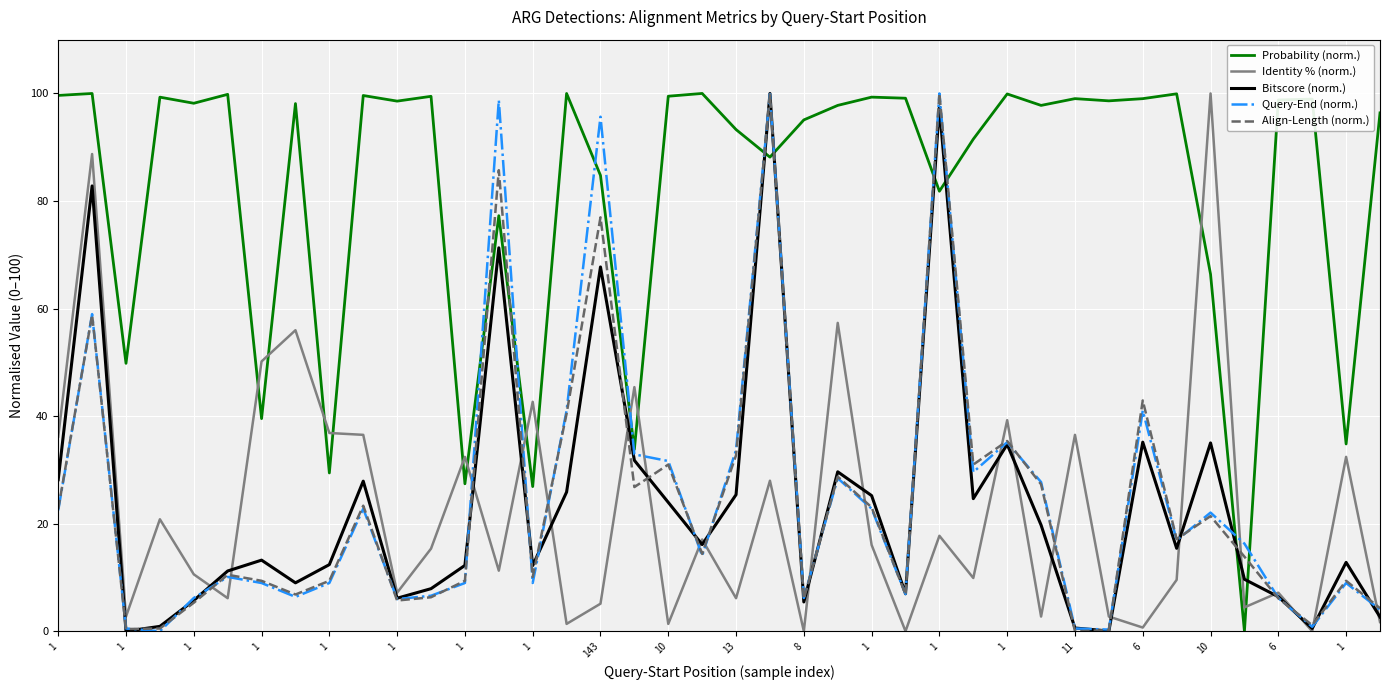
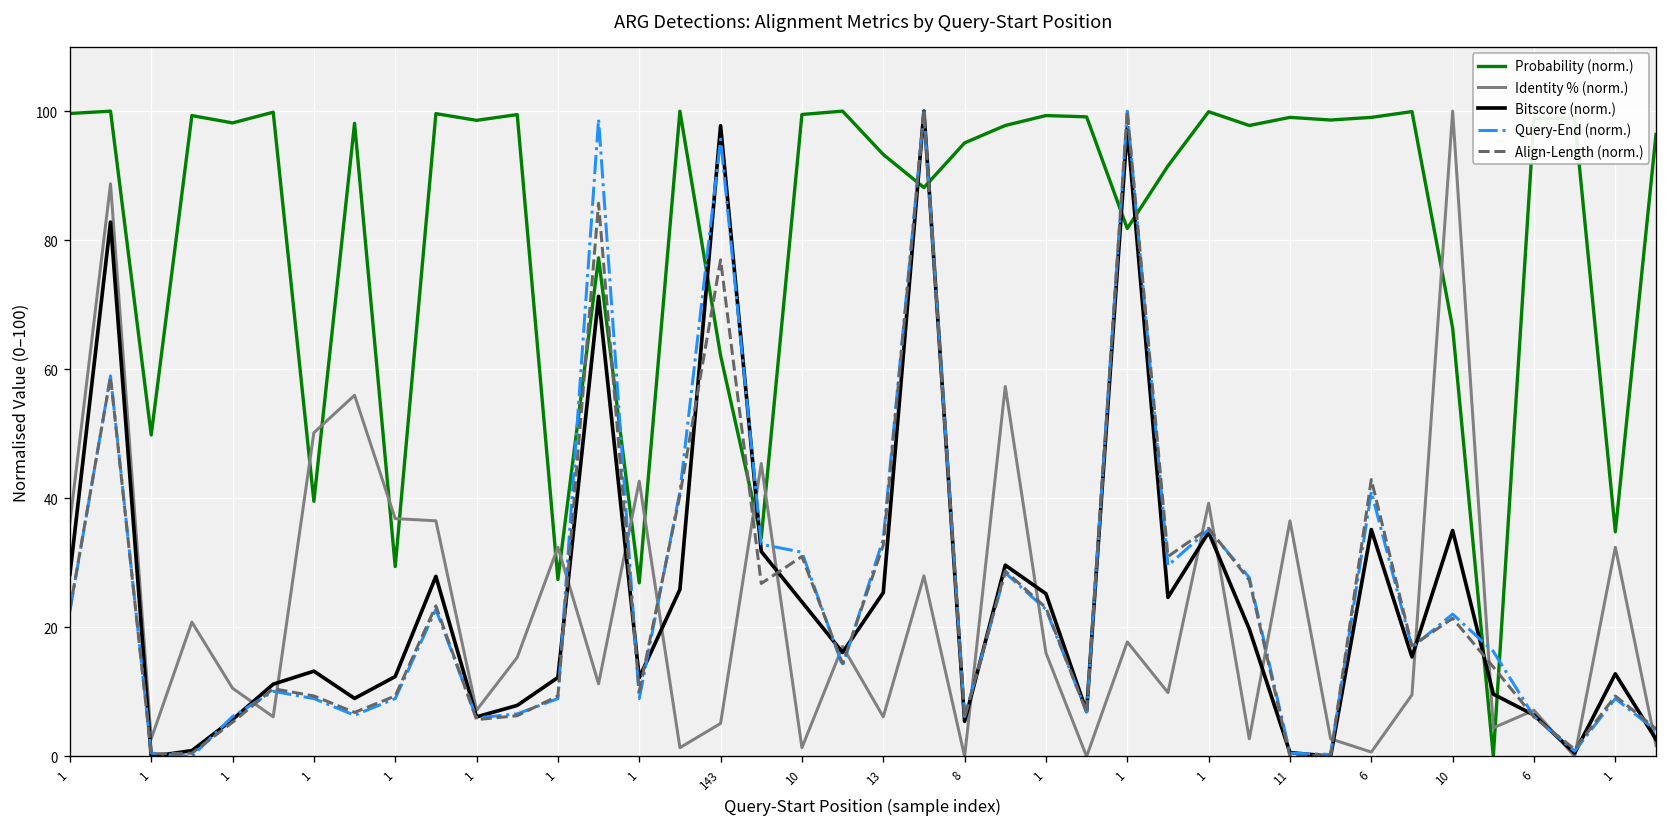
  {
    "Probability (norm.)": {
-     "143": 85,
+     "143": 62,
      "8": 95
    },
    "Bitscore (norm.)": {
-     "143": 68,
+     "143": 98,
      "8": 5
    },
    "Query-End (norm.)": {
      "143": 96
    }
  }
